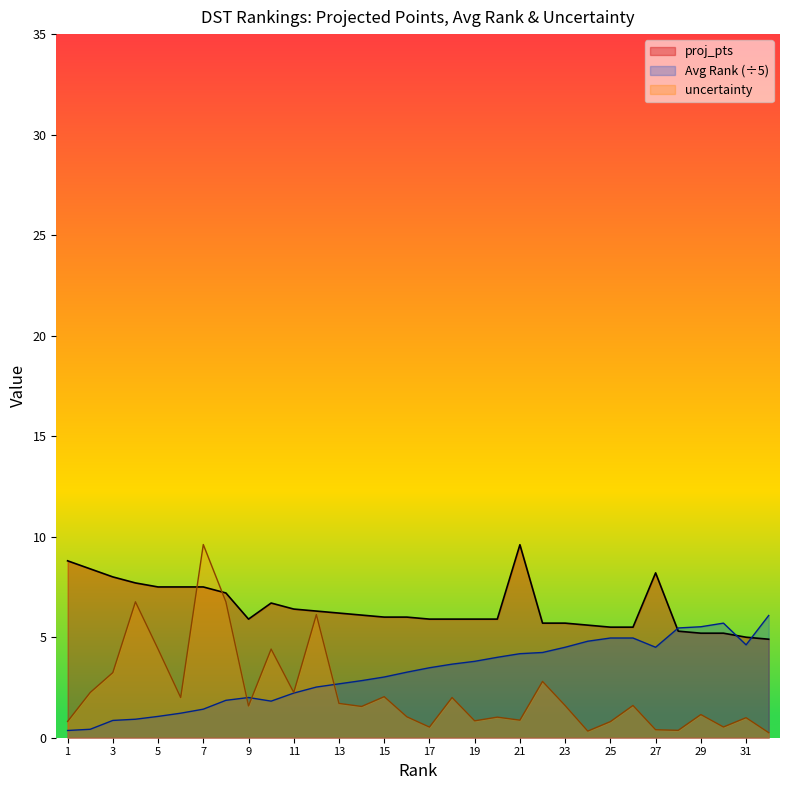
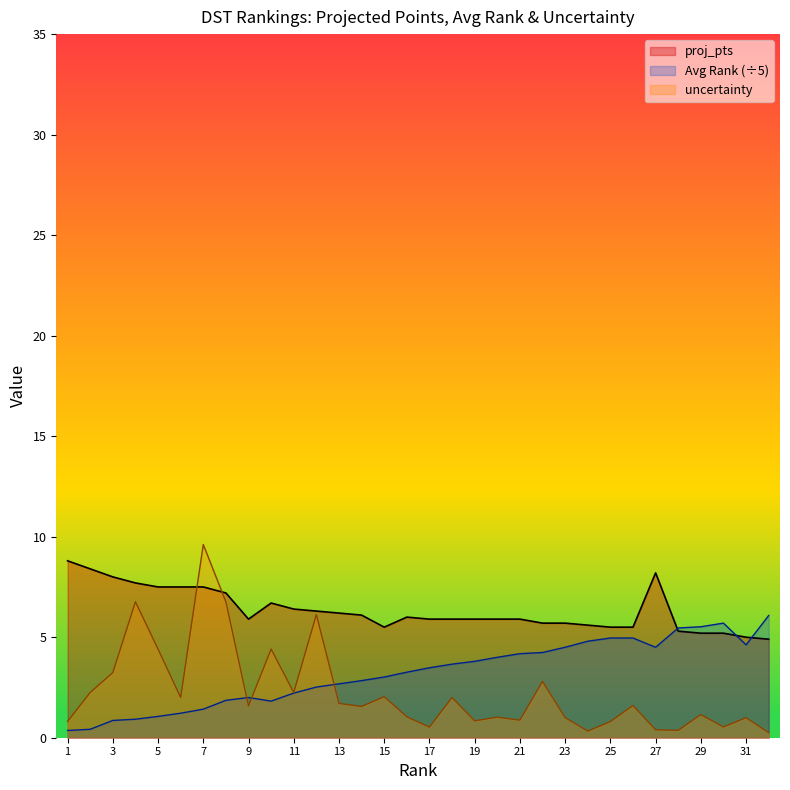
  {
    "proj_pts": {
      "1": 8.8,
      "3": 8.0,
      "5": 7.5,
      "7": 7.5,
      "9": 5.9,
      "11": 6.4,
      "13": 6.2,
-     "15": 6.0,
+     "15": 5.5,
      "17": 5.9,
      "19": 5.9,
-     "21": 9.6,
+     "21": 5.9,
      "23": 5.7,
      "25": 5.5,
      "27": 8.2,
      "29": 5.2,
      "31": 5.0
    },
    "Avg Rank (÷5)": {
      "1": 0.4,
      "3": 0.9,
      "5": 1.1,
      "7": 1.4,
      "9": 2.0,
      "13": 2.7,
      "15": 3.0,
      "17": 3.5,
      "19": 3.8,
      "21": 4.2,
      "23": 4.5,
      "25": 5.0,
      "27": 4.5,
      "29": 5.5,
      "31": 4.6
    },
    "uncertainty": {
      "1": 0.8,
      "3": 3.2,
      "5": 4.4,
      "7": 9.6,
      "9": 1.6,
      "13": 1.7,
      "15": 2.0,
      "17": 0.5,
      "19": 0.8,
      "21": 0.9,
-     "23": 1.6,
+     "23": 1.0,
      "25": 0.8,
      "27": 0.4,
      "29": 1.2,
      "31": 1.0
    }
  }
